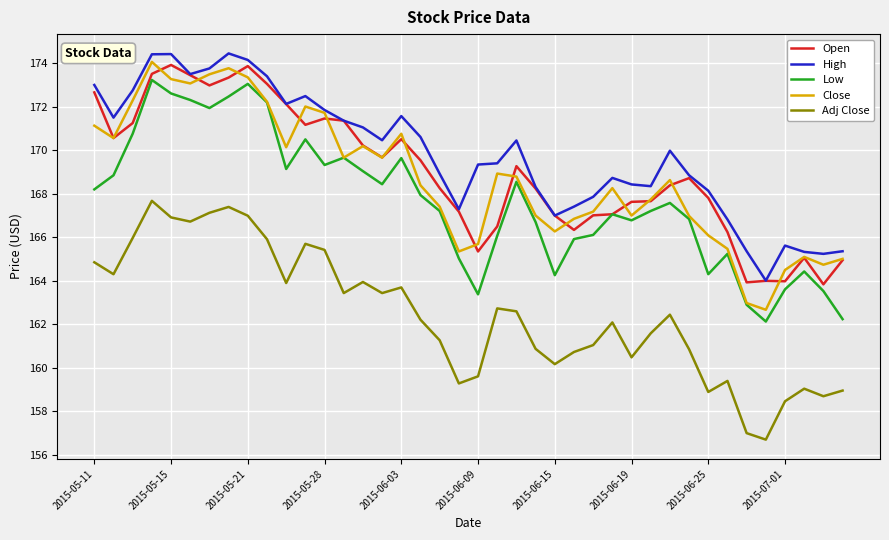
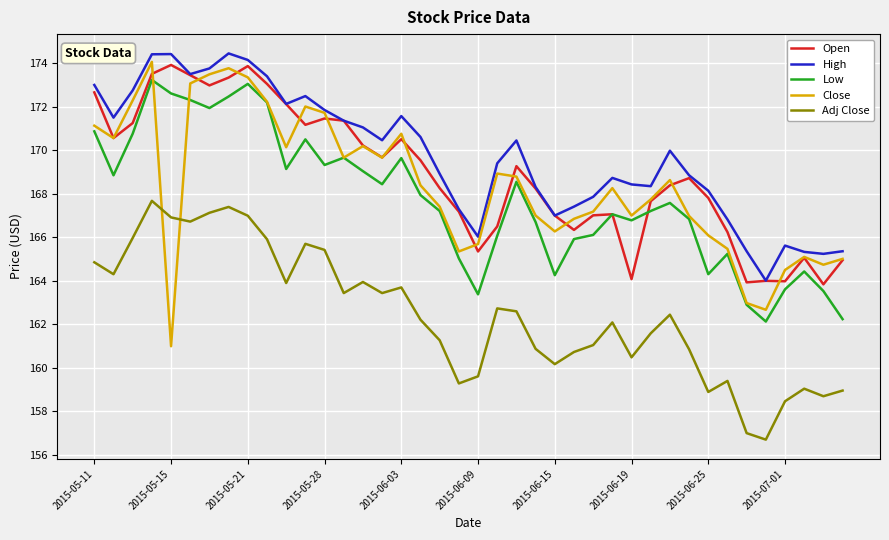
  {
    "Open": {
      "2015-05-11": 172.6,
      "2015-05-15": 173.9,
      "2015-05-21": 173.9,
      "2015-05-28": 171.4,
      "2015-06-03": 170.5,
      "2015-06-09": 165.3,
-     "2015-06-19": 167.6,
+     "2015-06-19": 164.1,
      "2015-06-25": 167.8,
      "2015-07-01": 164.0
    },
    "High": {
      "2015-05-11": 173.0,
      "2015-05-15": 174.4,
      "2015-05-21": 174.1,
      "2015-05-28": 171.8,
      "2015-06-03": 171.6,
-     "2015-06-09": 169.3,
+     "2015-06-09": 166.0,
      "2015-06-19": 168.4,
      "2015-06-25": 168.1,
      "2015-07-01": 165.6
    },
    "Low": {
-     "2015-05-11": 168.2,
+     "2015-05-11": 170.9,
      "2015-05-15": 172.6,
      "2015-05-21": 173.0,
      "2015-05-28": 169.3,
      "2015-06-03": 169.6,
      "2015-06-09": 163.4,
      "2015-06-15": 164.3,
      "2015-06-19": 166.8,
      "2015-06-25": 164.3,
      "2015-07-01": 163.6
    },
    "Close": {
      "2015-05-11": 171.1,
-     "2015-05-15": 173.3,
+     "2015-05-15": 161.0,
      "2015-05-21": 173.3,
      "2015-05-28": 171.7,
      "2015-06-03": 170.7,
      "2015-06-09": 165.7,
      "2015-06-15": 166.3,
      "2015-06-19": 167.0,
      "2015-06-25": 166.1,
      "2015-07-01": 164.5
    },
    "Adj Close": {
      "2015-05-11": 164.8,
      "2015-05-15": 166.9,
      "2015-05-21": 167.0,
      "2015-05-28": 165.4,
      "2015-06-03": 163.7,
      "2015-06-09": 159.6,
      "2015-06-15": 160.2,
      "2015-06-19": 160.5,
      "2015-06-25": 158.9,
      "2015-07-01": 158.5
    }
  }
